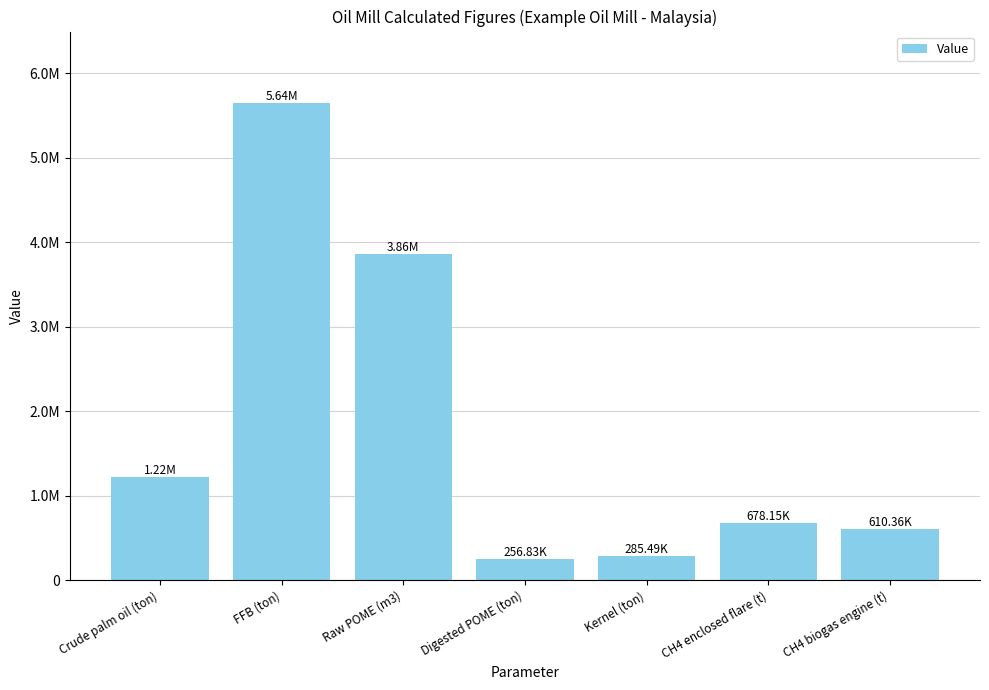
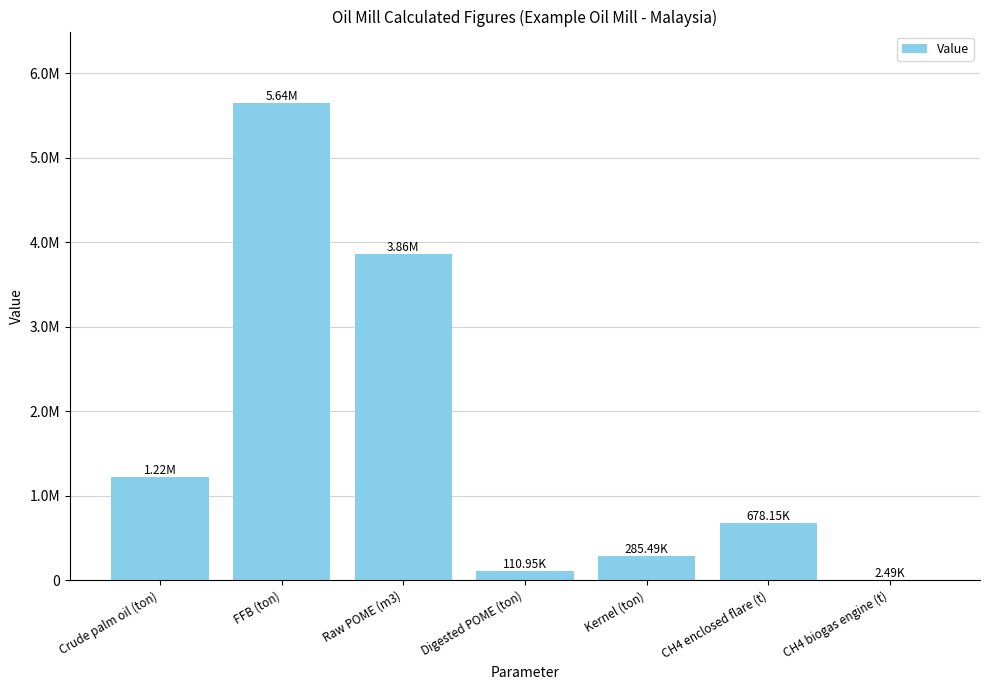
  {
    "Crude palm oil (ton)": "1.22M",
    "FFB (ton)": "5.64M",
    "Raw POME (m3)": "3.86M",
-   "Digested POME (ton)": "256.83K",
+   "Digested POME (ton)": "110.95K",
    "Kernel (ton)": "285.49K",
    "CH4 enclosed flare (t)": "678.15K",
-   "CH4 biogas engine (t)": "610.36K"
+   "CH4 biogas engine (t)": "2.49K"
  }
